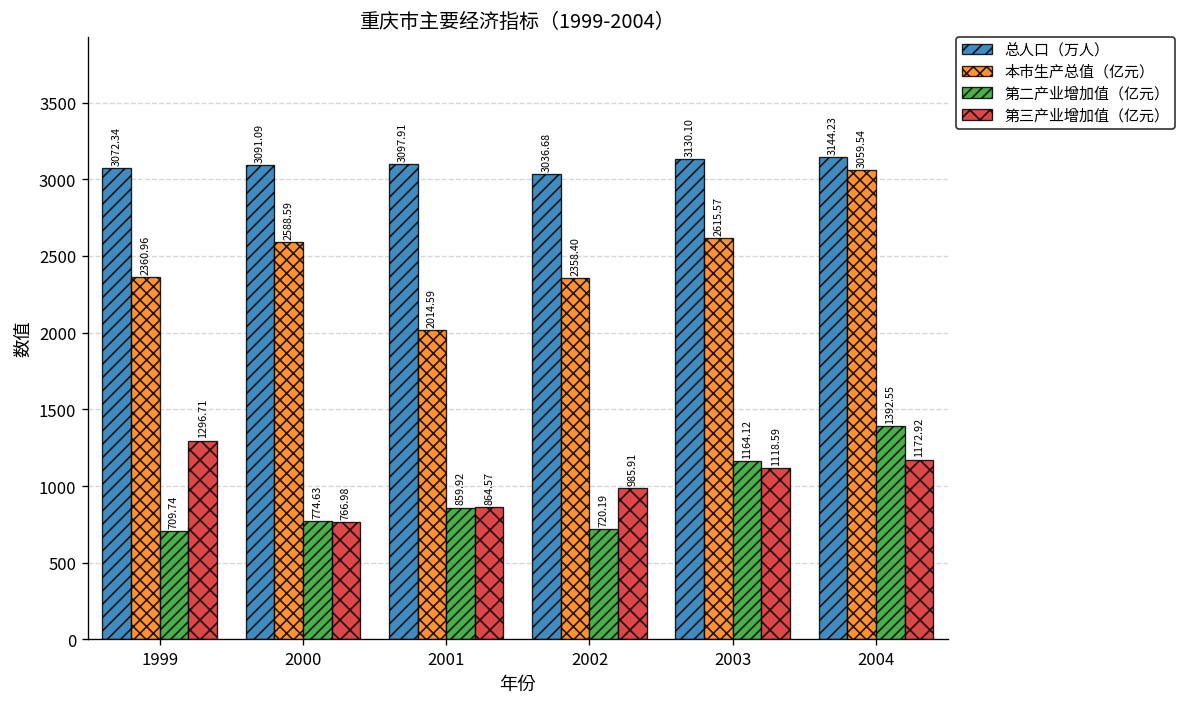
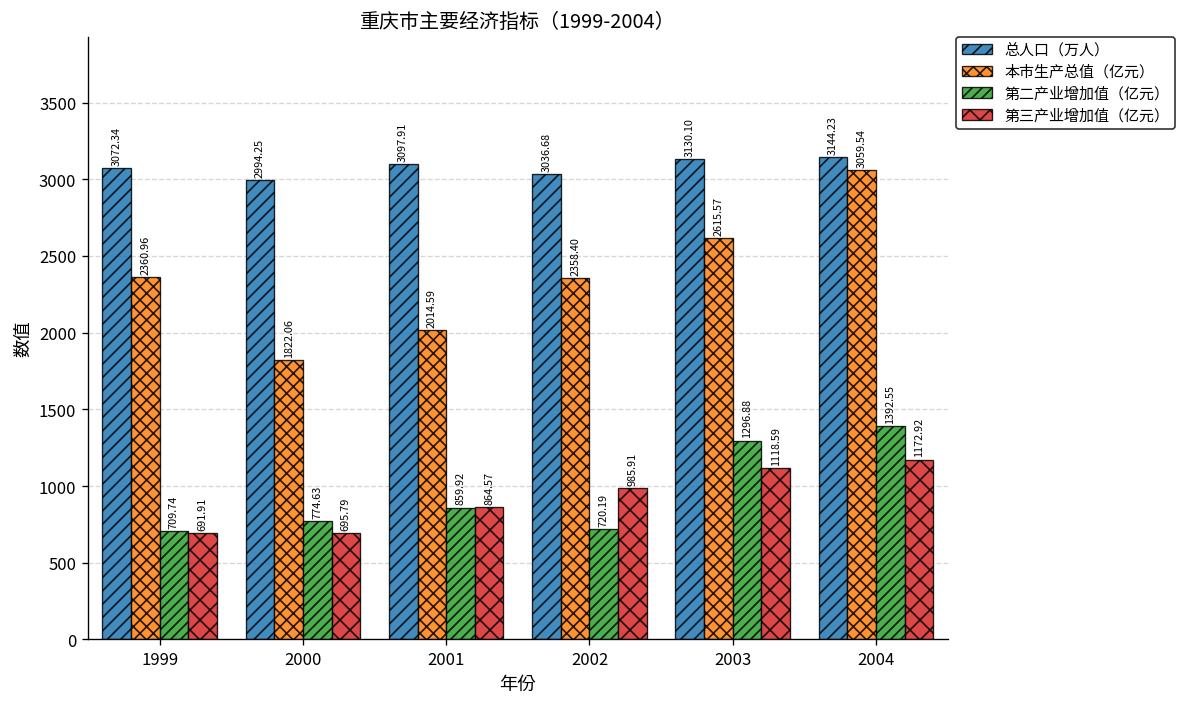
  {
    "总人口（万人）": {
      "1999": 3072.34,
-     "2000": 3091.09,
+     "2000": 2994.25,
      "2001": 3097.91,
      "2002": 3036.68,
      "2003": 3130.10,
      "2004": 3144.23
    },
    "本市生产总值（亿元）": {
      "1999": 2360.96,
-     "2000": 2588.59,
+     "2000": 1822.06,
      "2001": 2014.59,
      "2002": 2358.40,
      "2003": 2615.57,
      "2004": 3059.54
    },
    "第二产业增加值（亿元）": {
      "1999": 709.74,
      "2000": 774.63,
      "2001": 859.92,
      "2002": 720.19,
-     "2003": 1164.12,
+     "2003": 1296.88,
      "2004": 1392.55
    },
    "第三产业增加值（亿元）": {
-     "1999": 1296.71,
-     "2000": 766.98,
+     "1999": 691.91,
+     "2000": 695.79,
      "2001": 864.57,
      "2002": 985.91,
      "2003": 1118.59,
      "2004": 1172.92
    }
  }
